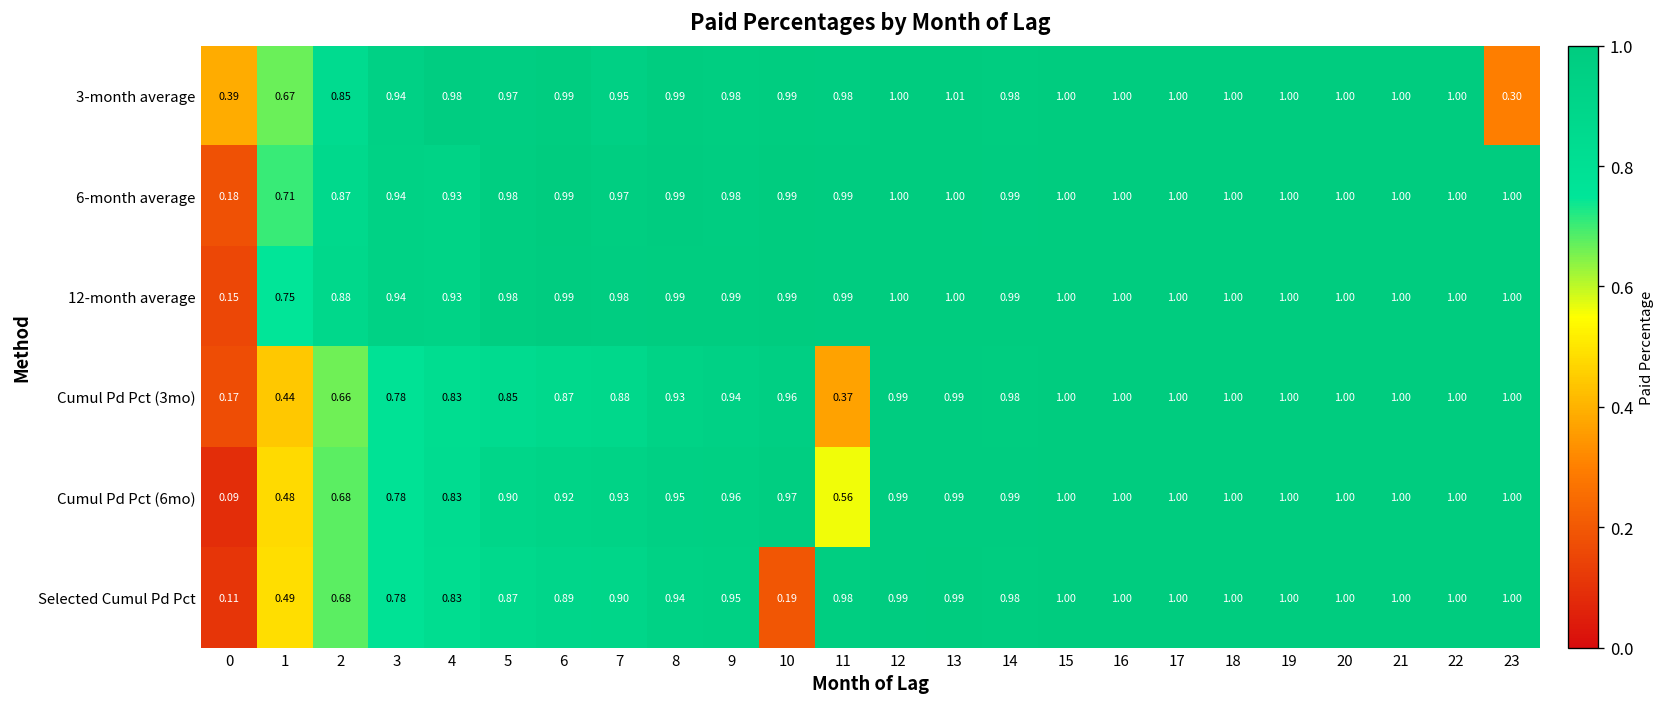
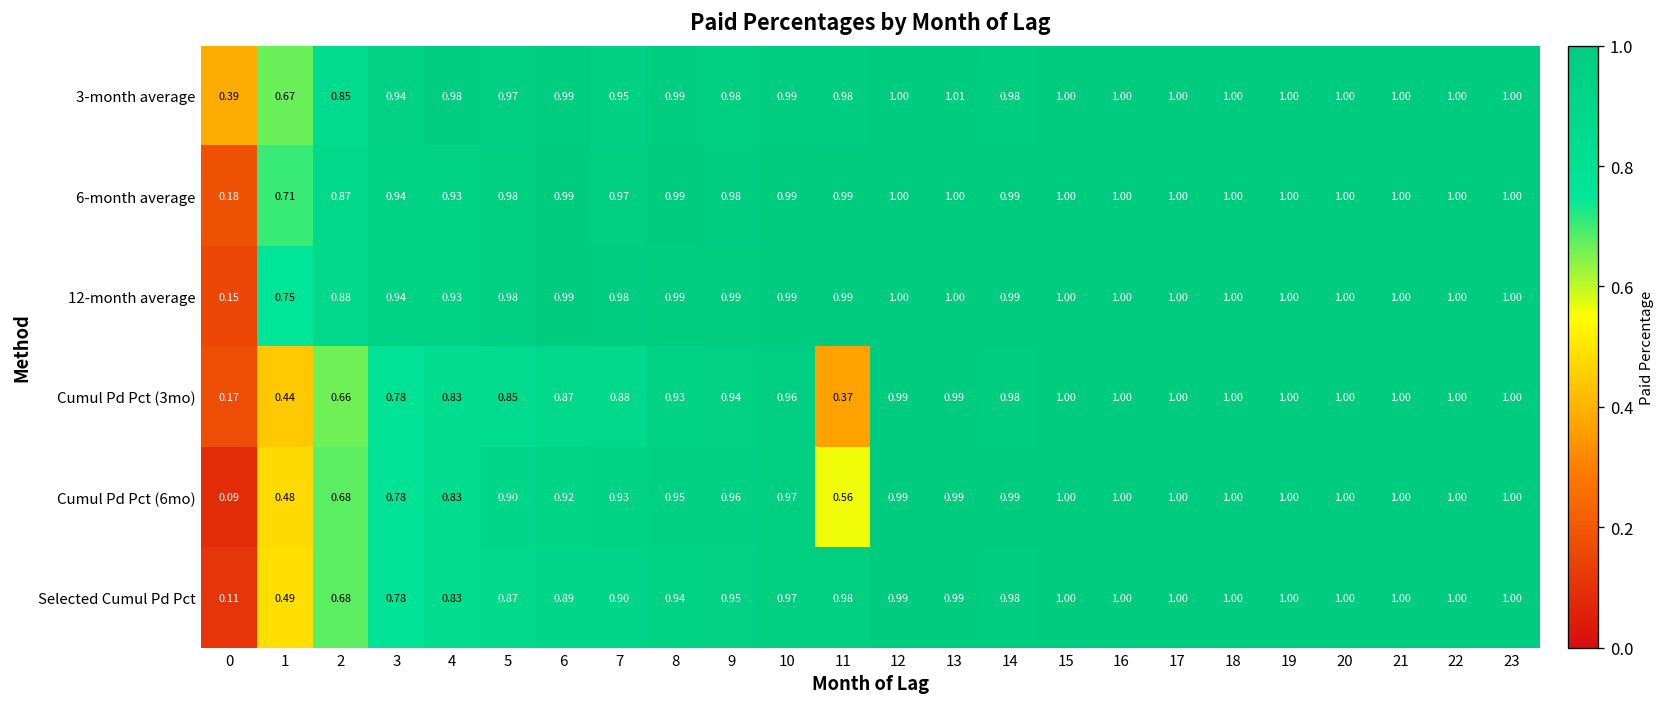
  {
    "3-month average": {
      "0": 0.39,
      "1": 0.67,
      "2": 0.85,
      "3": 0.94,
      "4": 0.98,
      "5": 0.97,
      "6": 0.99,
      "7": 0.95,
      "8": 0.99,
      "9": 0.98,
      "10": 0.99,
      "11": 0.98,
      "12": 1.00,
      "13": 1.01,
      "14": 0.98,
      "15": 1.00,
      "16": 1.00,
      "17": 1.00,
      "18": 1.00,
      "19": 1.00,
      "20": 1.00,
      "21": 1.00,
      "22": 1.00,
-     "23": 0.30
+     "23": 1.00
    },
    "6-month average": {
      "0": 0.18,
      "1": 0.71,
      "2": 0.87,
      "3": 0.94,
      "4": 0.93,
      "5": 0.98,
      "6": 0.99,
      "7": 0.97,
      "8": 0.99,
      "9": 0.98,
      "10": 0.99,
      "11": 0.99,
      "12": 1.00,
      "13": 1.00,
      "14": 0.99,
      "15": 1.00,
      "16": 1.00,
      "17": 1.00,
      "18": 1.00,
      "19": 1.00,
      "20": 1.00,
      "21": 1.00,
      "22": 1.00,
      "23": 1.00
    },
    "12-month average": {
      "0": 0.15,
      "1": 0.75,
      "2": 0.88,
      "3": 0.94,
      "4": 0.93,
      "5": 0.98,
      "6": 0.99,
      "7": 0.98,
      "8": 0.99,
      "9": 0.99,
      "10": 0.99,
      "11": 0.99,
      "12": 1.00,
      "13": 1.00,
      "14": 0.99,
      "15": 1.00,
      "16": 1.00,
      "17": 1.00,
      "18": 1.00,
      "19": 1.00,
      "20": 1.00,
      "21": 1.00,
      "22": 1.00,
      "23": 1.00
    },
    "Cumul Pd Pct (3mo)": {
      "0": 0.17,
      "1": 0.44,
      "2": 0.66,
      "3": 0.78,
      "4": 0.83,
      "5": 0.85,
      "6": 0.87,
      "7": 0.88,
      "8": 0.93,
      "9": 0.94,
      "10": 0.96,
      "11": 0.37,
      "12": 0.99,
      "13": 0.99,
      "14": 0.98,
      "15": 1.00,
      "16": 1.00,
      "17": 1.00,
      "18": 1.00,
      "19": 1.00,
      "20": 1.00,
      "21": 1.00,
      "22": 1.00,
      "23": 1.00
    },
    "Cumul Pd Pct (6mo)": {
      "0": 0.09,
      "1": 0.48,
      "2": 0.68,
      "3": 0.78,
      "4": 0.83,
      "5": 0.90,
      "6": 0.92,
      "7": 0.93,
      "8": 0.95,
      "9": 0.96,
      "10": 0.97,
      "11": 0.56,
      "12": 0.99,
      "13": 0.99,
      "14": 0.99,
      "15": 1.00,
      "16": 1.00,
      "17": 1.00,
      "18": 1.00,
      "19": 1.00,
      "20": 1.00,
      "21": 1.00,
      "22": 1.00,
      "23": 1.00
    },
    "Selected Cumul Pd Pct": {
      "0": 0.11,
      "1": 0.49,
      "2": 0.68,
      "3": 0.78,
      "4": 0.83,
      "5": 0.87,
      "6": 0.89,
      "7": 0.90,
      "8": 0.94,
      "9": 0.95,
-     "10": 0.19,
+     "10": 0.97,
      "11": 0.98,
      "12": 0.99,
      "13": 0.99,
      "14": 0.98,
      "15": 1.00,
      "16": 1.00,
      "17": 1.00,
      "18": 1.00,
      "19": 1.00,
      "20": 1.00,
      "21": 1.00,
      "22": 1.00,
      "23": 1.00
    }
  }
